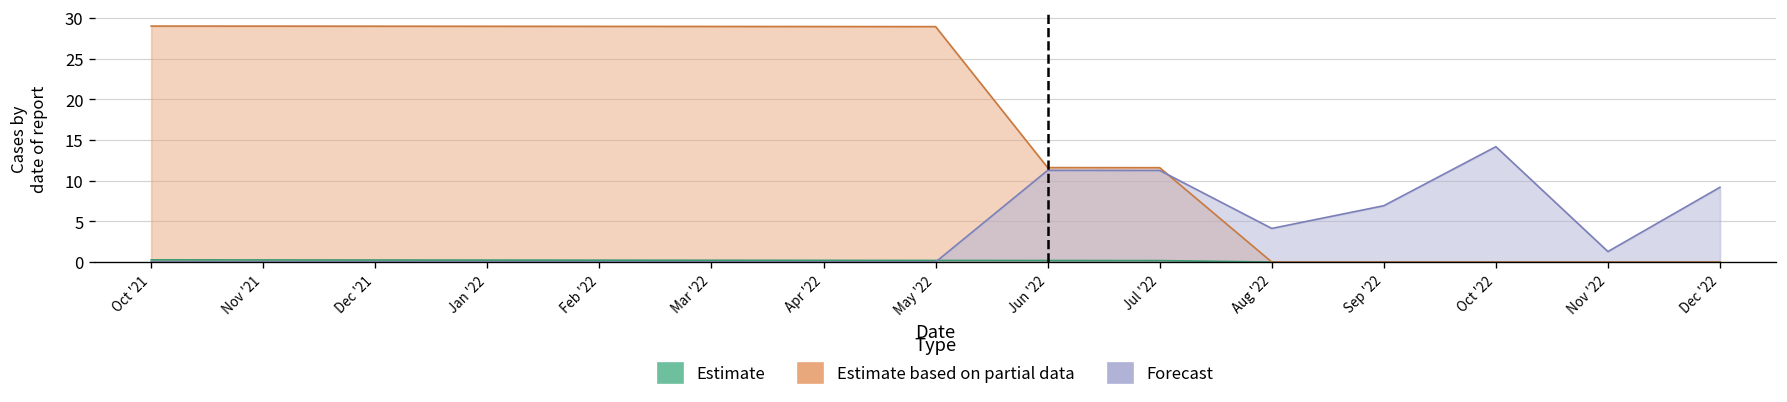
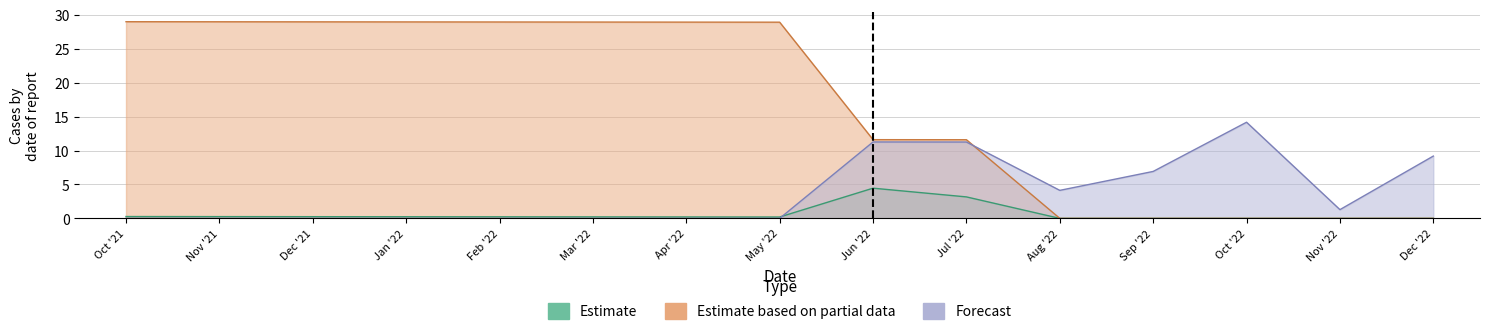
  {
    "Estimate": {
-     "Jun '22": 0,
-     "Jul '22": 0
+     "Jun '22": 4,
+     "Jul '22": 3
    },
    "Estimate based on partial data": {
      "Oct '21": 29,
      "Nov '21": 29,
      "Dec '21": 29,
      "Jan '22": 29,
      "Feb '22": 29,
      "Mar '22": 29,
      "Apr '22": 29,
      "May '22": 29
    },
    "Forecast": {
      "Aug '22": 4,
      "Sep '22": 7,
      "Oct '22": 14,
      "Nov '22": 1,
      "Dec '22": 9
    }
  }
